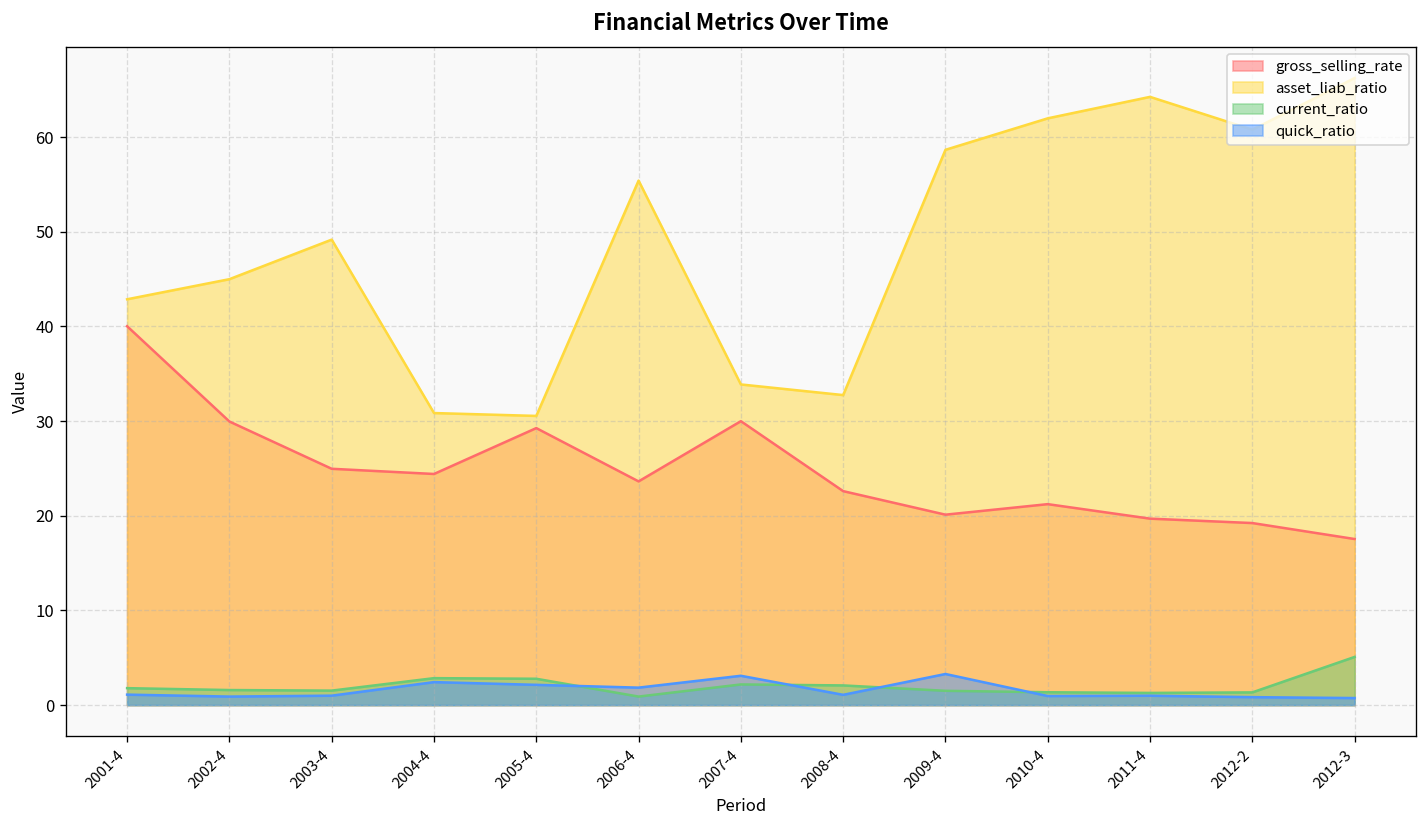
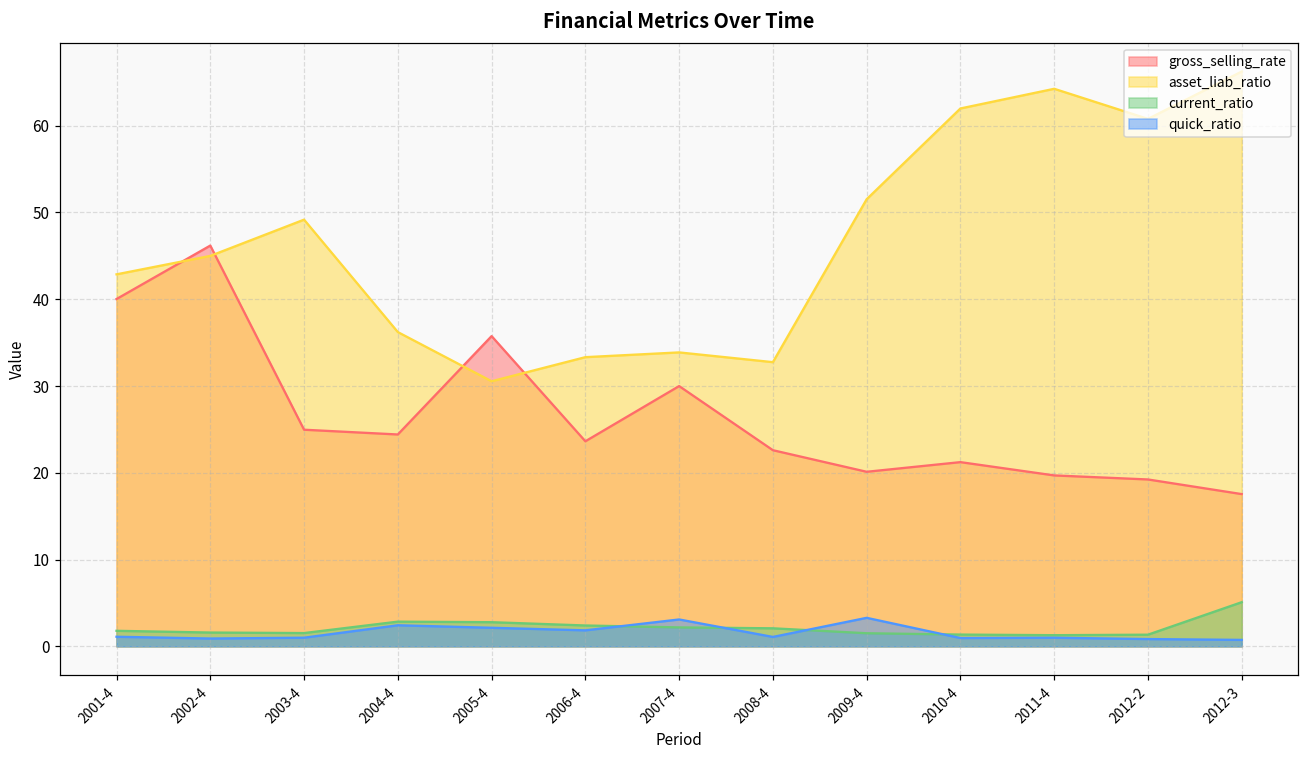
  {
    "gross_selling_rate": {
      "2001-4": 40,
-     "2002-4": 30,
+     "2002-4": 46,
      "2003-4": 25,
      "2004-4": 24,
-     "2005-4": 29,
+     "2005-4": 36,
      "2006-4": 24,
      "2007-4": 30,
      "2008-4": 23,
      "2009-4": 20,
      "2010-4": 21,
      "2011-4": 20,
      "2012-2": 19,
      "2012-3": 18
    },
    "asset_liab_ratio": {
      "2001-4": 43,
      "2002-4": 45,
      "2003-4": 49,
-     "2004-4": 31,
+     "2004-4": 36,
      "2005-4": 31,
-     "2006-4": 55,
+     "2006-4": 33,
      "2007-4": 34,
      "2008-4": 33,
-     "2009-4": 59,
+     "2009-4": 52,
      "2010-4": 62,
      "2011-4": 64
    },
    "current_ratio": {
      "2001-4": 2,
      "2002-4": 2,
      "2003-4": 2,
      "2004-4": 3,
      "2005-4": 3,
-     "2006-4": 1,
+     "2006-4": 2,
      "2007-4": 2,
      "2008-4": 2,
      "2009-4": 2,
      "2010-4": 1,
      "2012-2": 1,
      "2012-3": 5
    },
    "quick_ratio": {
      "2001-4": 1,
      "2002-4": 1,
      "2003-4": 1,
      "2004-4": 2,
      "2005-4": 2,
      "2006-4": 2,
      "2007-4": 3,
      "2008-4": 1,
      "2009-4": 3,
      "2010-4": 1,
      "2012-2": 1,
      "2012-3": 1
    }
  }
